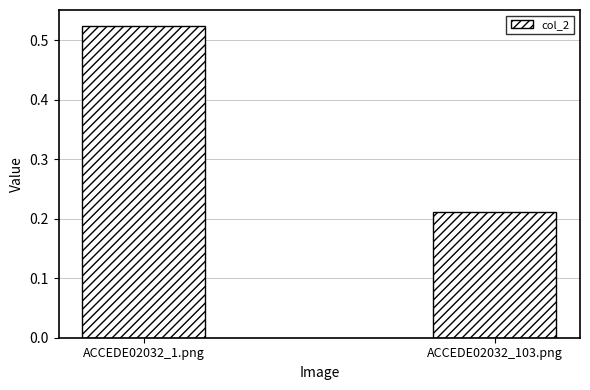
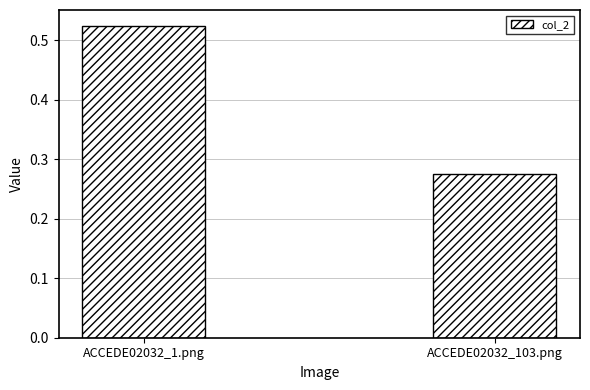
  {
    "ACCEDE02032_1.png": 0.52,
-   "ACCEDE02032_103.png": 0.21
+   "ACCEDE02032_103.png": 0.27
  }
